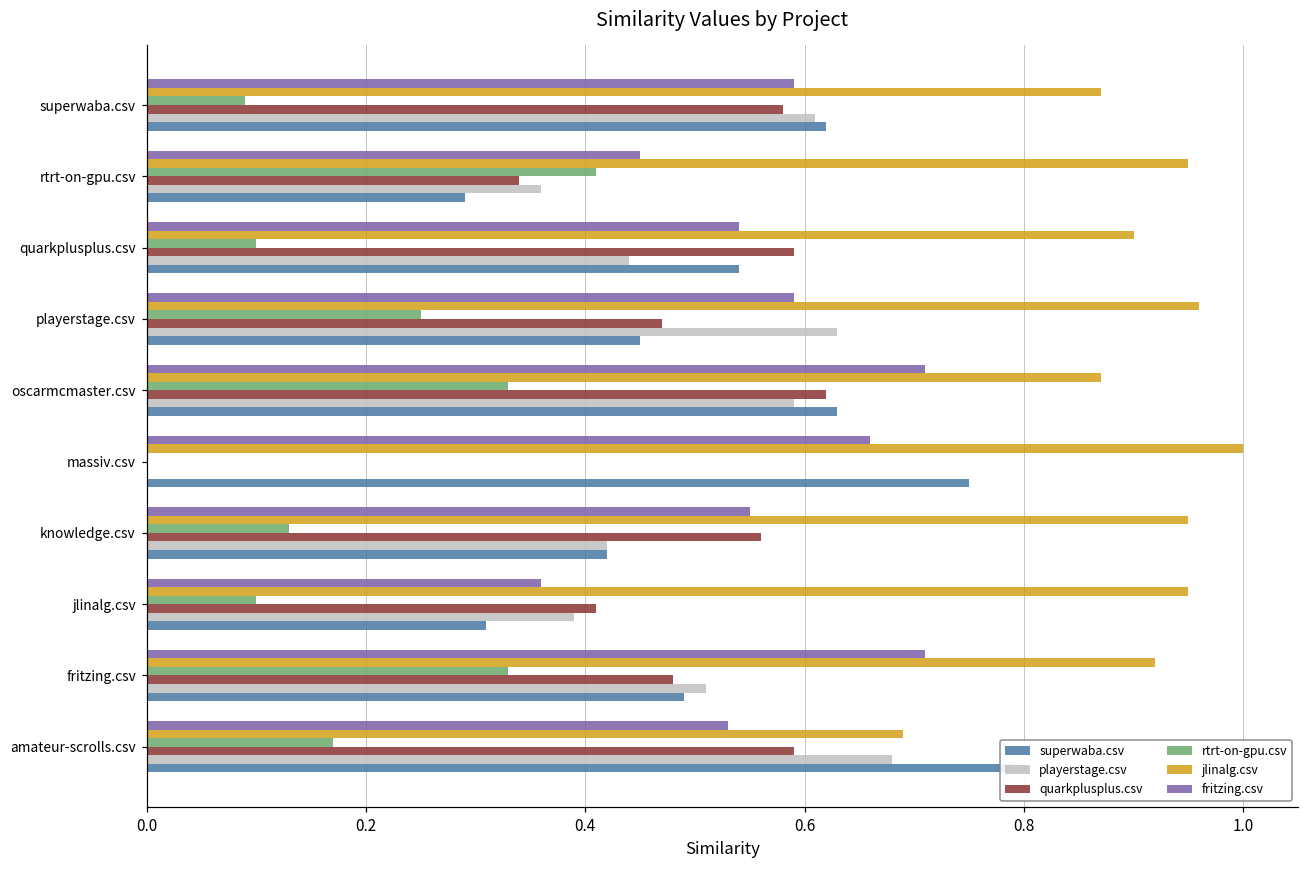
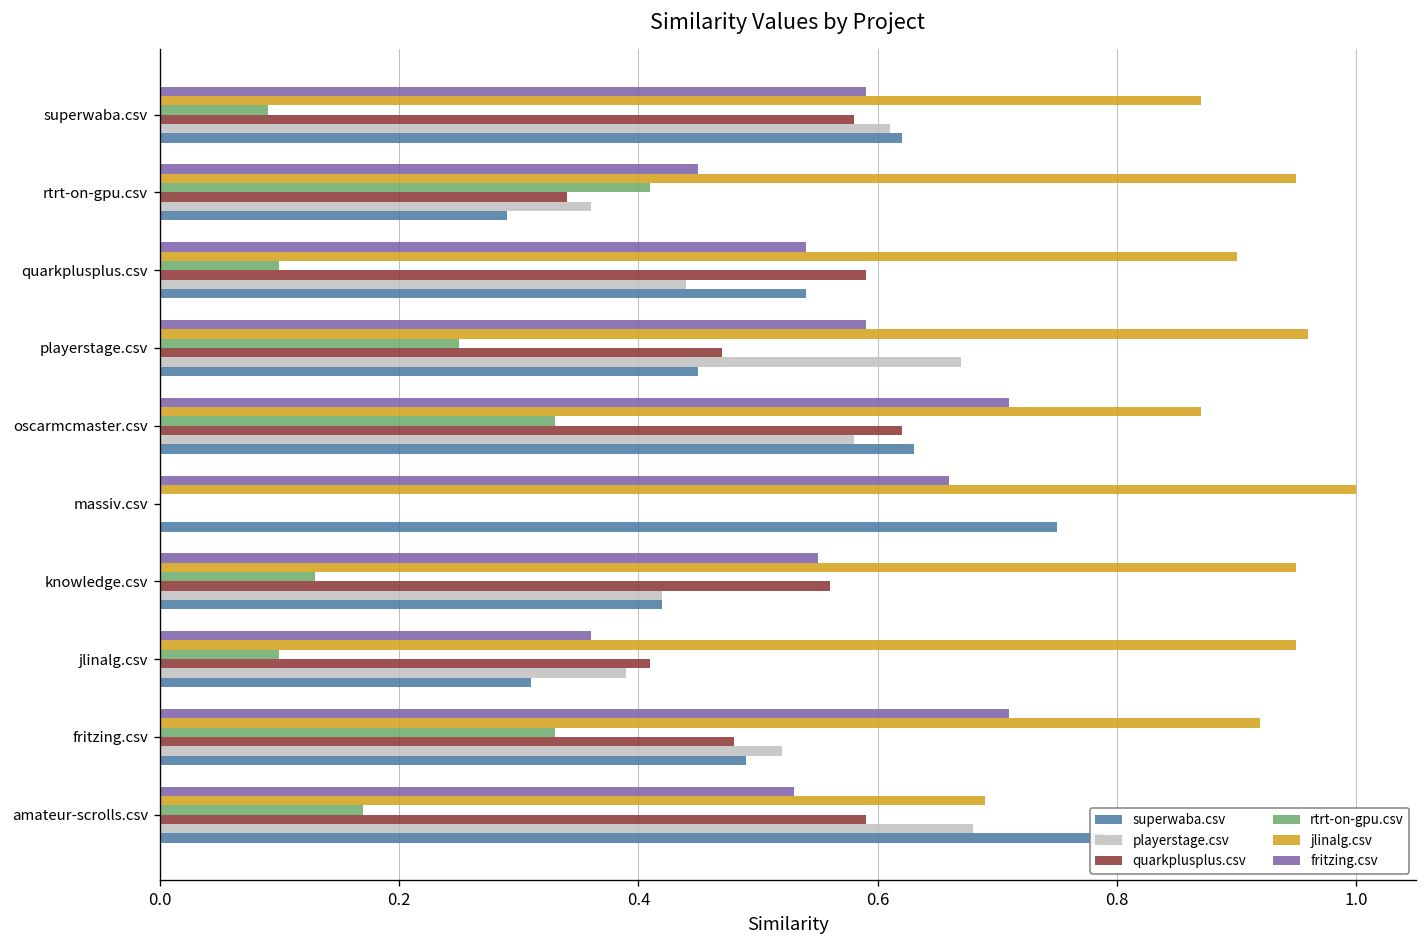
  {
    "playerstage.csv": {
      "superwaba.csv": 0.61,
      "rtrt-on-gpu.csv": 0.36,
      "quarkplusplus.csv": 0.44,
-     "playerstage.csv": 0.63,
-     "oscarmcmaster.csv": 0.59,
+     "playerstage.csv": 0.67,
+     "oscarmcmaster.csv": 0.58,
      "massiv.csv": 0.00,
      "knowledge.csv": 0.42,
      "jlinalg.csv": 0.39,
-     "fritzing.csv": 0.51,
+     "fritzing.csv": 0.52,
      "amateur-scrolls.csv": 0.68
    },
    "quarkplusplus.csv": {
      "superwaba.csv": 0.58,
      "rtrt-on-gpu.csv": 0.34,
      "quarkplusplus.csv": 0.59,
      "playerstage.csv": 0.47,
      "oscarmcmaster.csv": 0.62,
      "massiv.csv": 0.00,
      "knowledge.csv": 0.56,
      "jlinalg.csv": 0.41,
      "fritzing.csv": 0.48,
      "amateur-scrolls.csv": 0.59
    },
    "rtrt-on-gpu.csv": {
      "superwaba.csv": 0.09,
      "rtrt-on-gpu.csv": 0.41,
      "quarkplusplus.csv": 0.10,
      "playerstage.csv": 0.25,
      "oscarmcmaster.csv": 0.33,
      "massiv.csv": 0.00,
      "knowledge.csv": 0.13,
      "jlinalg.csv": 0.10,
      "fritzing.csv": 0.33,
      "amateur-scrolls.csv": 0.17
    },
    "jlinalg.csv": {
      "superwaba.csv": 0.87,
      "rtrt-on-gpu.csv": 0.95,
      "quarkplusplus.csv": 0.90,
      "playerstage.csv": 0.96,
      "oscarmcmaster.csv": 0.87,
      "massiv.csv": 1.00,
      "knowledge.csv": 0.95,
      "jlinalg.csv": 0.95,
      "fritzing.csv": 0.92,
      "amateur-scrolls.csv": 0.69
    }
  }
